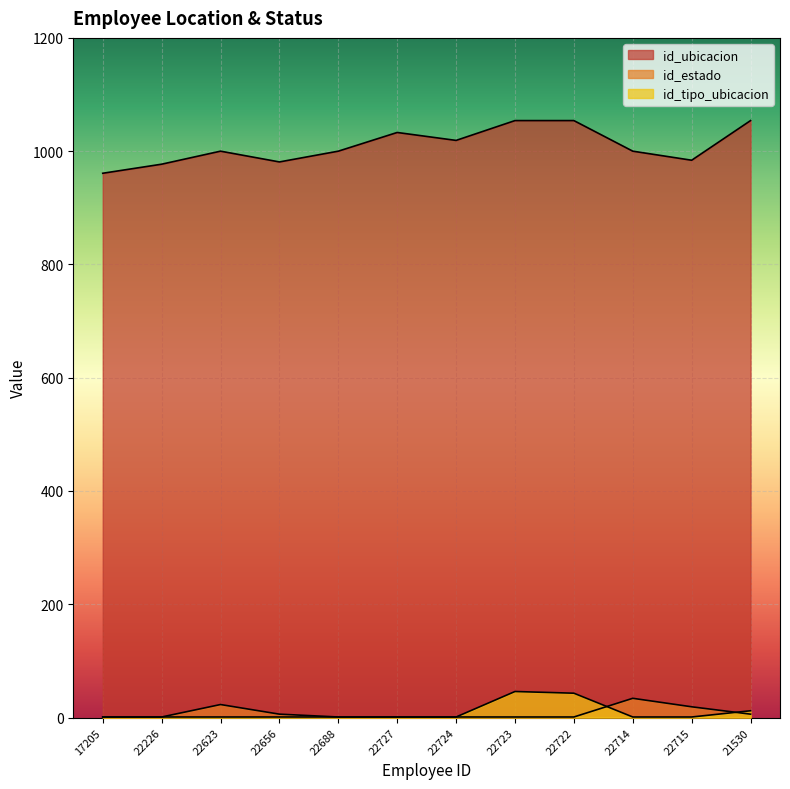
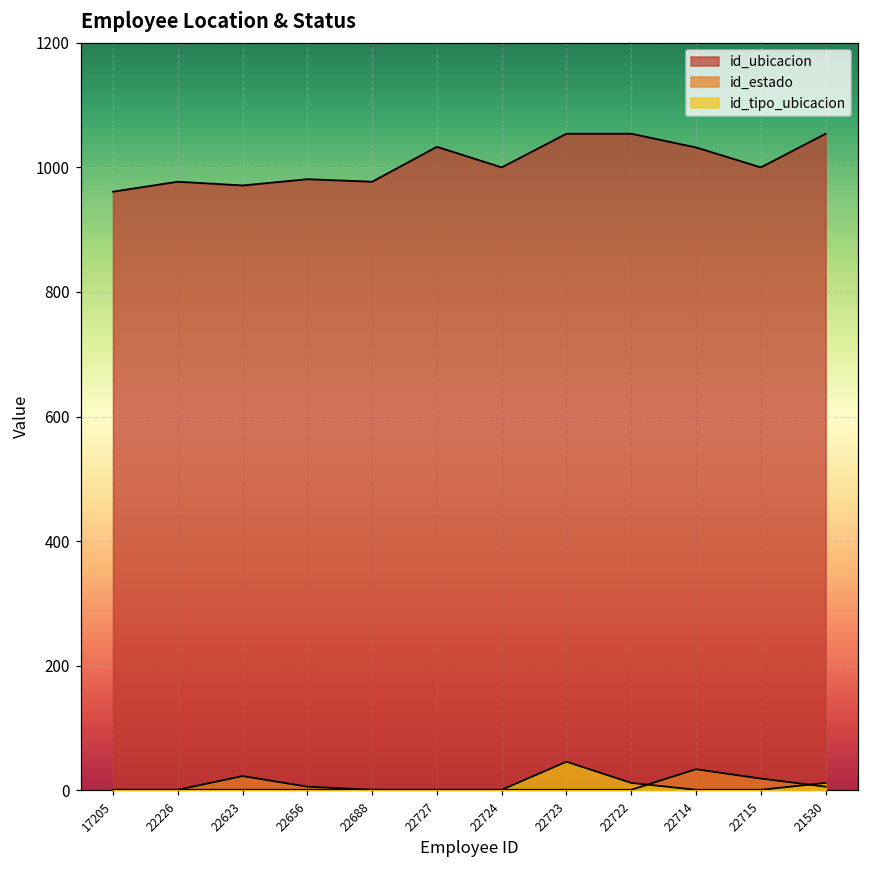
  {
    "id_ubicacion": {
      "17205": 960,
      "22226": 980,
-     "22623": 1000,
+     "22623": 970,
      "22656": 980,
-     "22688": 1000,
+     "22688": 980,
      "22727": 1030,
-     "22724": 1020,
+     "22724": 1000,
      "22723": 1050,
      "22722": 1050,
-     "22714": 1000,
-     "22715": 980,
+     "22714": 1030,
+     "22715": 1000,
      "21530": 1050
    },
    "id_estado": {
      "22623": 20,
      "22656": 10,
      "22723": 0,
      "22722": 0,
      "22714": 30,
      "22715": 20,
      "21530": 10
    },
    "id_tipo_ubicacion": {
      "22623": 0,
      "22656": 0,
      "22723": 50,
-     "22722": 40,
+     "22722": 10,
      "22714": 0,
      "22715": 0,
      "21530": 10
    }
  }
